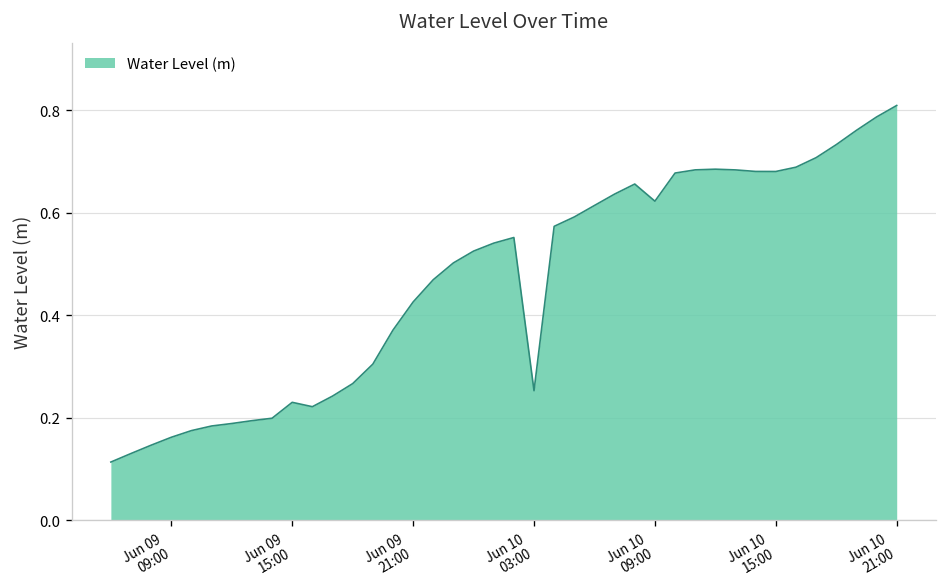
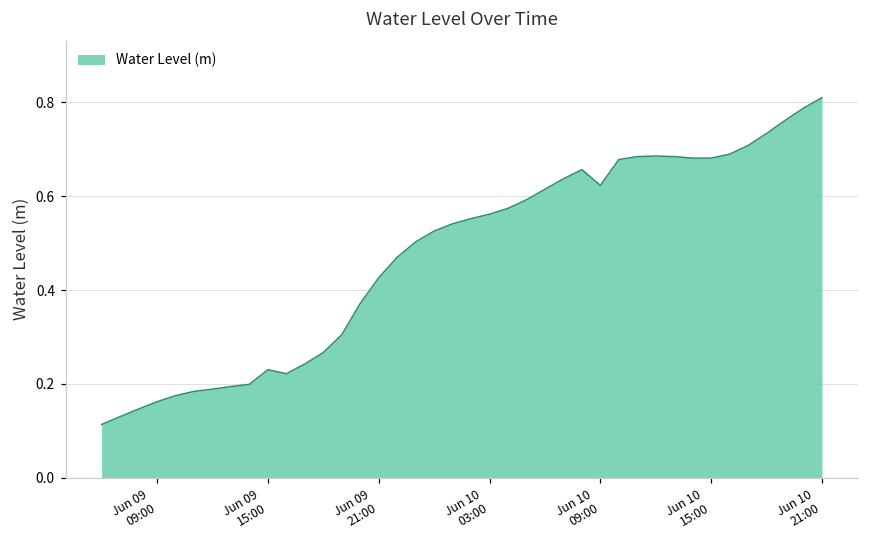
  {
    "Jun 09 09:00": 0.16,
    "Jun 09 15:00": 0.23,
    "Jun 09 21:00": 0.43,
-   "Jun 10 03:00": 0.25,
+   "Jun 10 03:00": 0.56,
    "Jun 10 09:00": 0.62,
    "Jun 10 15:00": 0.68,
    "Jun 10 21:00": 0.81
  }
